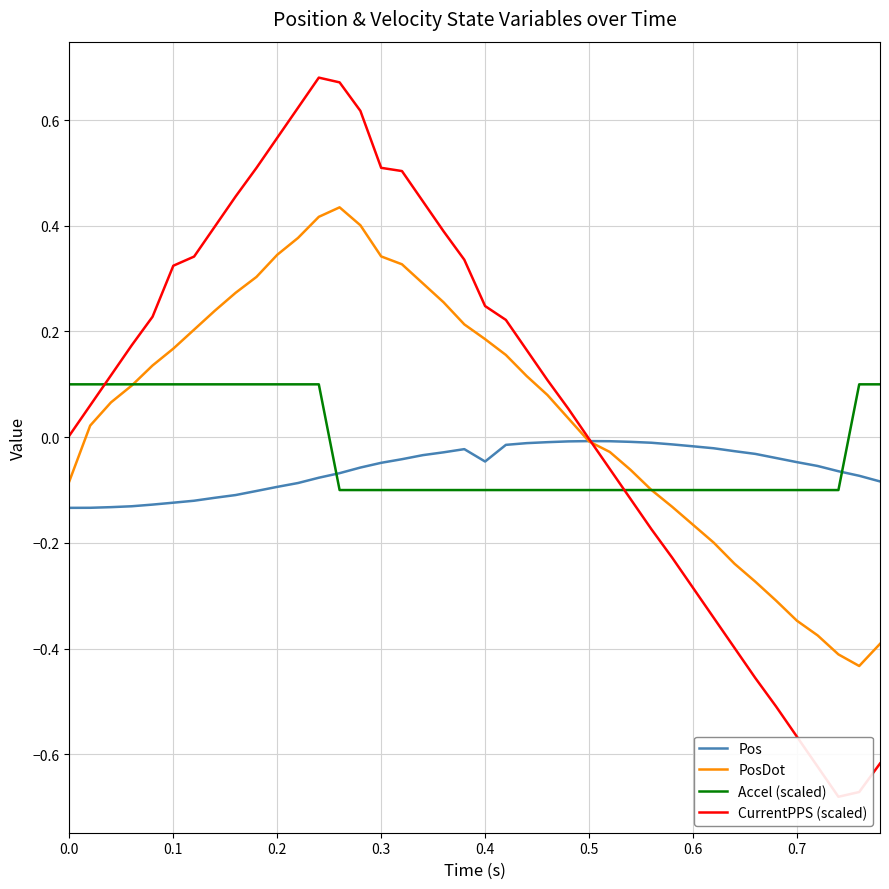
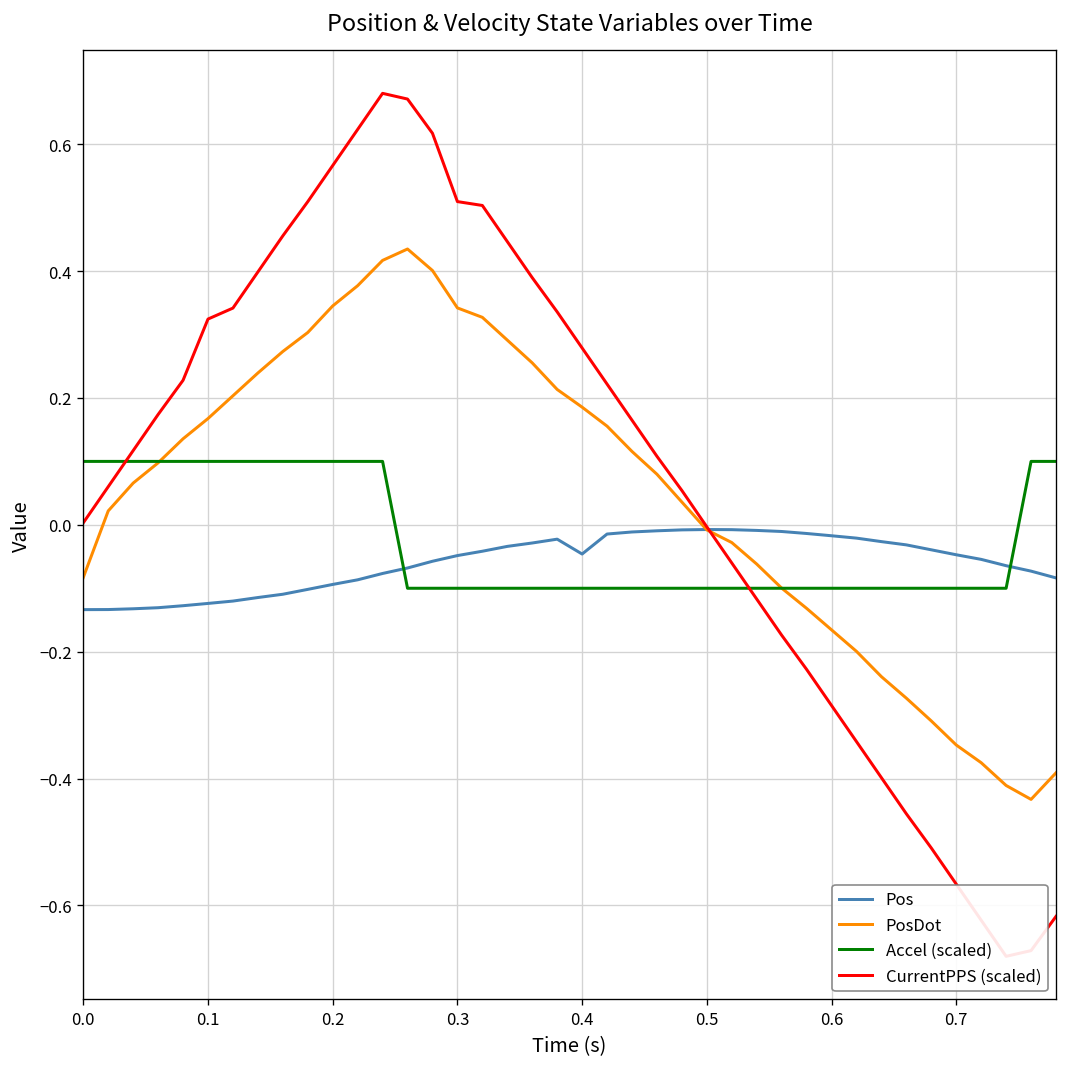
  {
    "Pos": {
      "0.0": -0.13,
      "0.1": -0.12,
      "0.2": -0.09,
      "0.3": -0.05,
      "0.4": -0.05,
      "0.6": -0.02,
      "0.7": -0.05
    },
    "PosDot": {
      "0.0": -0.08,
      "0.1": 0.17,
      "0.2": 0.35,
      "0.3": 0.34,
      "0.4": 0.19,
      "0.6": -0.17,
      "0.7": -0.35
    },
    "Accel (scaled)": {
      "0.0": 0.10,
      "0.1": 0.10,
      "0.2": 0.10,
      "0.3": -0.10,
      "0.4": -0.10,
      "0.5": -0.10,
      "0.6": -0.10,
      "0.7": -0.10
    },
    "CurrentPPS (scaled)": {
      "0.0": 0.00,
      "0.1": 0.32,
      "0.2": 0.57,
      "0.3": 0.51,
-     "0.4": 0.25,
+     "0.4": 0.28,
      "0.6": -0.28,
      "0.7": -0.57
    }
  }
